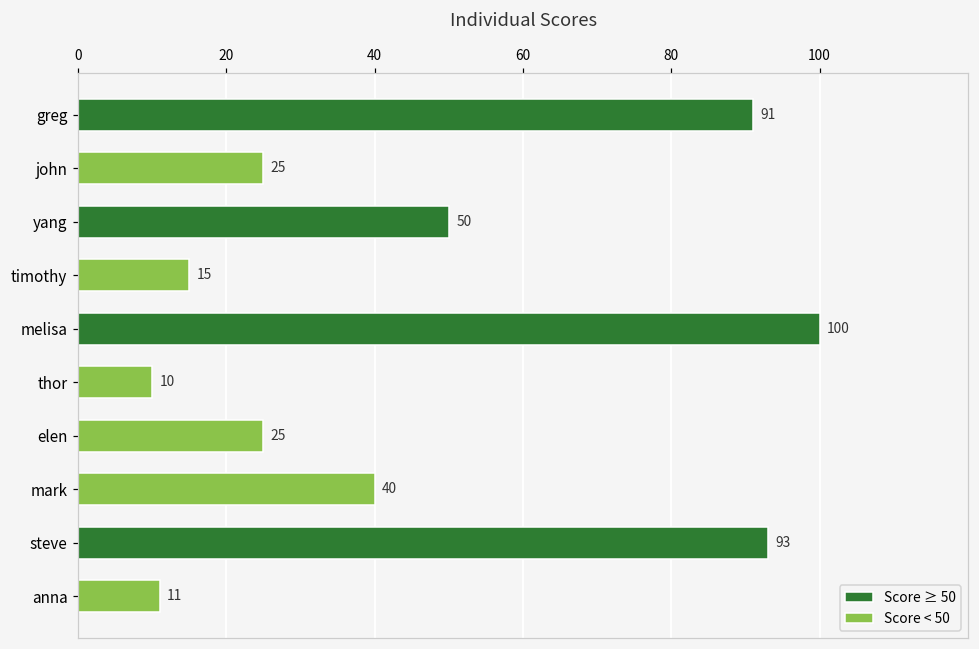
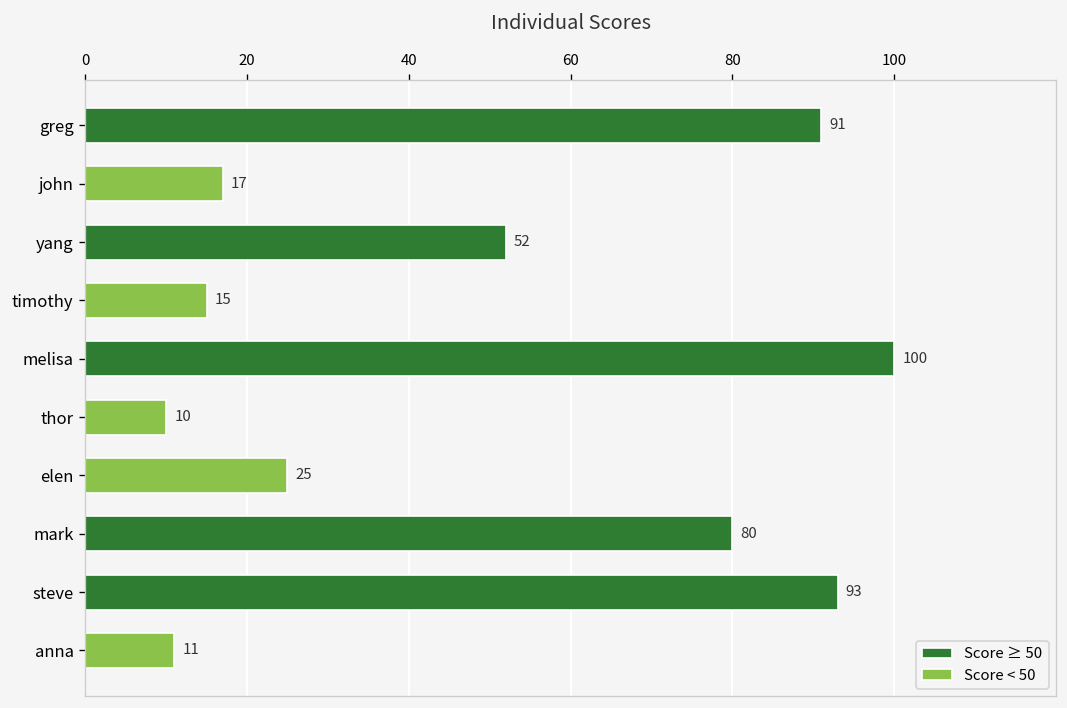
  {
    "greg": 91,
-   "john": 25,
-   "yang": 50,
+   "john": 17,
+   "yang": 52,
    "timothy": 15,
    "melisa": 100,
    "thor": 10,
    "elen": 25,
-   "mark": 40,
+   "mark": 80,
    "steve": 93,
    "anna": 11
  }
